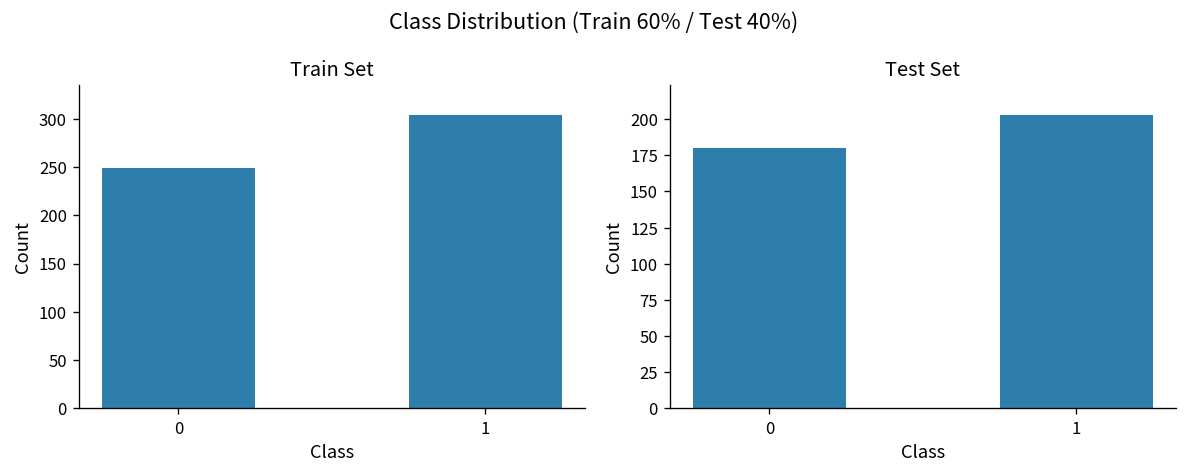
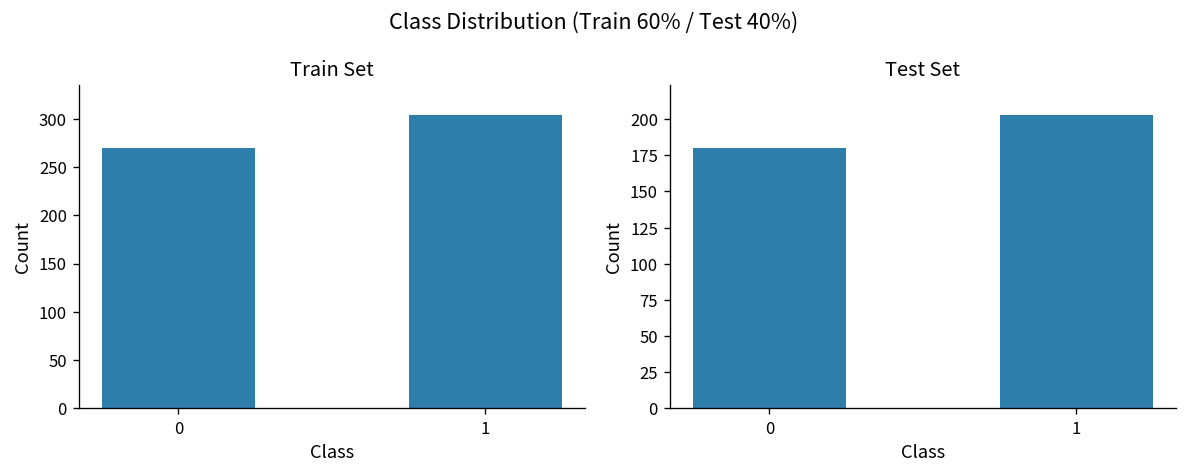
  {
    "Train Set": {
-     "0": 250,
+     "0": 270,
      "1": 300
    },
    "Test Set": {
      "0": 180,
      "1": 203
    }
  }
